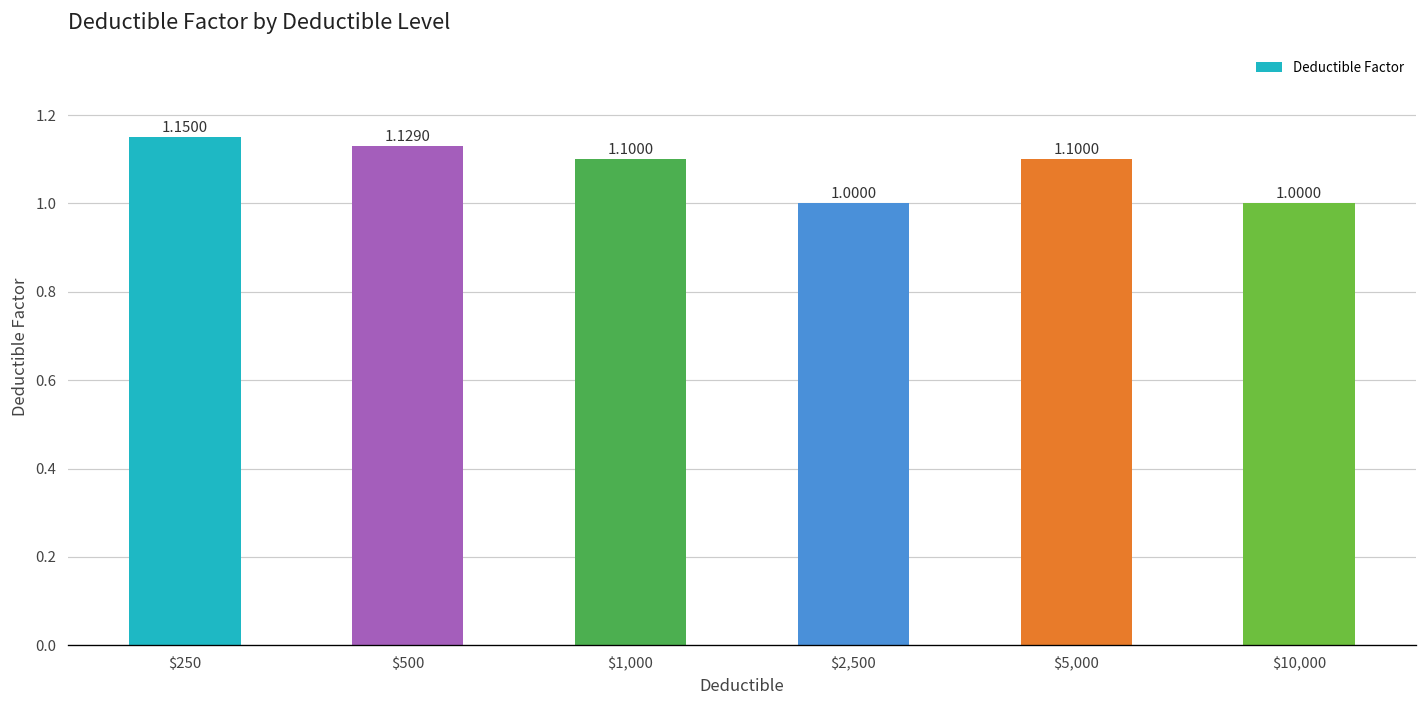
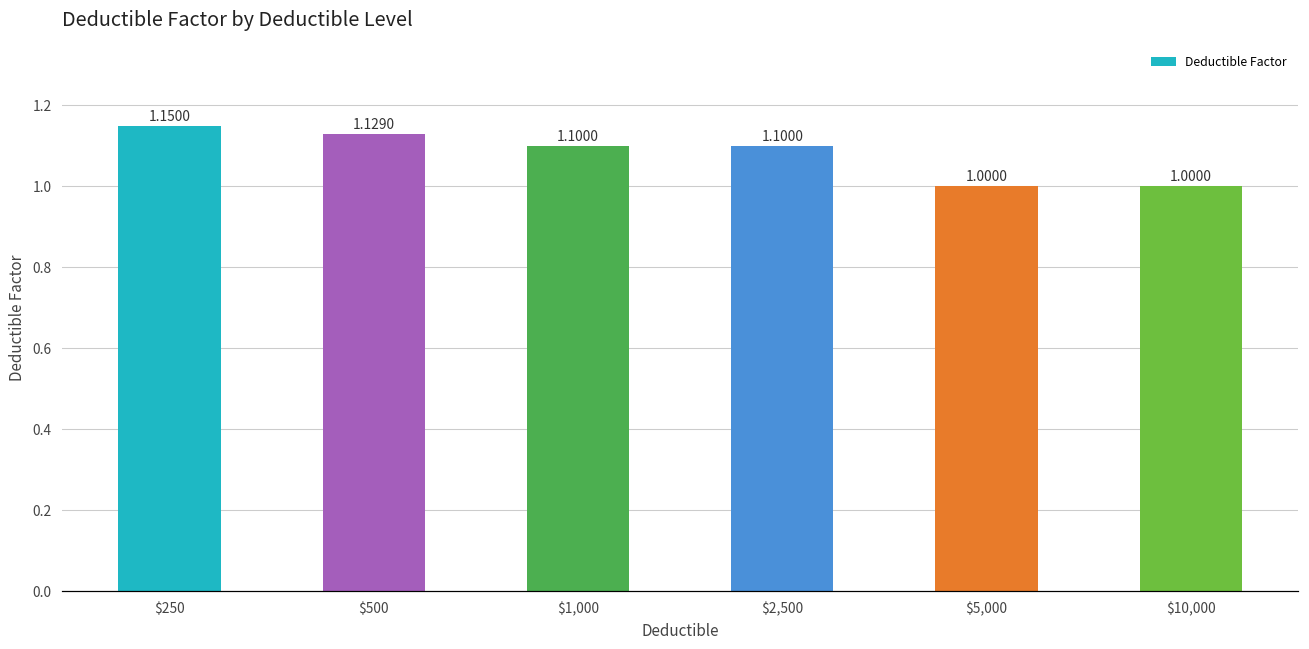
  {
    "$250": 1.1500,
    "$500": 1.1290,
    "$1,000": 1.1000,
-   "$2,500": 1.0000,
-   "$5,000": 1.1000,
+   "$2,500": 1.1000,
+   "$5,000": 1.0000,
    "$10,000": 1.0000
  }
